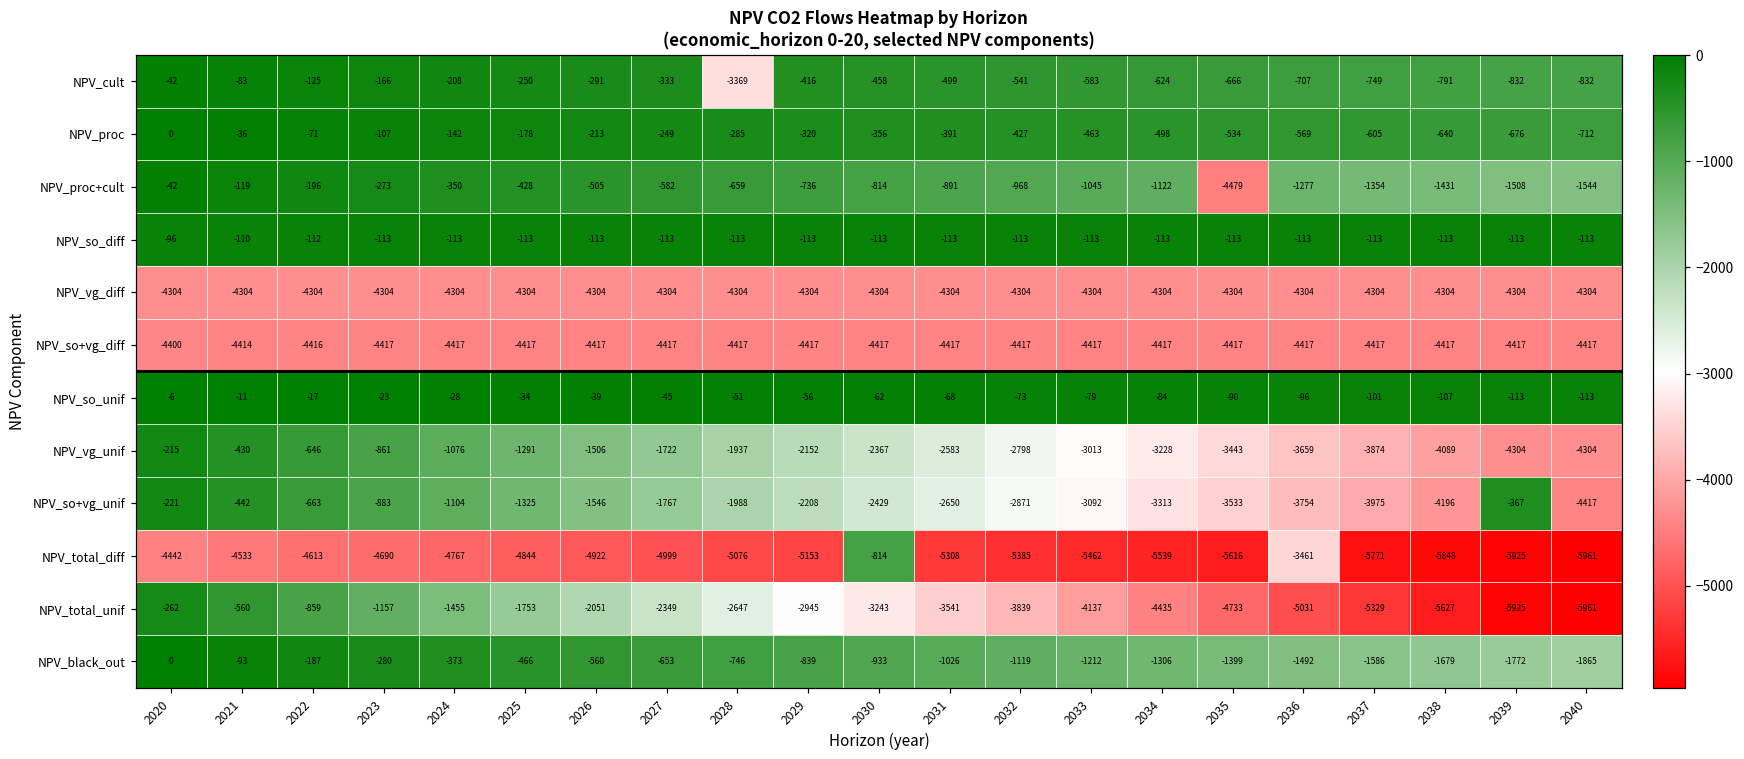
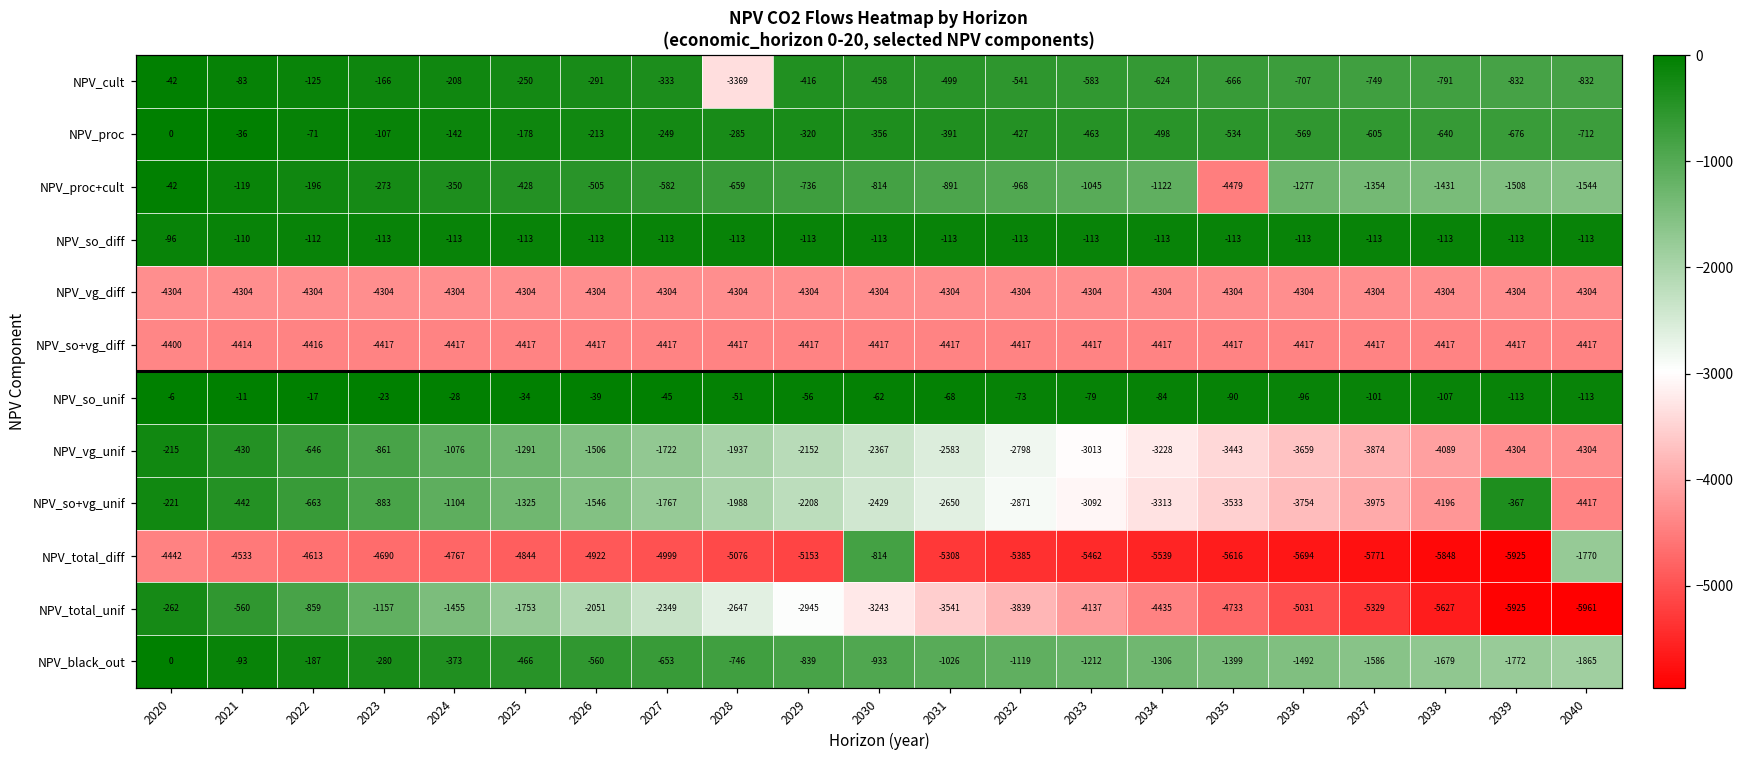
  {
    "NPV_total_diff": {
      "2020": -4442,
      "2021": -4533,
      "2022": -4613,
      "2023": -4690,
      "2024": -4767,
      "2025": -4844,
      "2026": -4922,
      "2027": -4999,
      "2028": -5076,
      "2029": -5153,
      "2030": -814,
      "2031": -5308,
      "2032": -5385,
      "2033": -5462,
      "2034": -5539,
      "2035": -5616,
-     "2036": -3461,
+     "2036": -5694,
      "2037": -5771,
      "2038": -5848,
      "2039": -5925,
-     "2040": -5961
+     "2040": -1770
    }
  }
